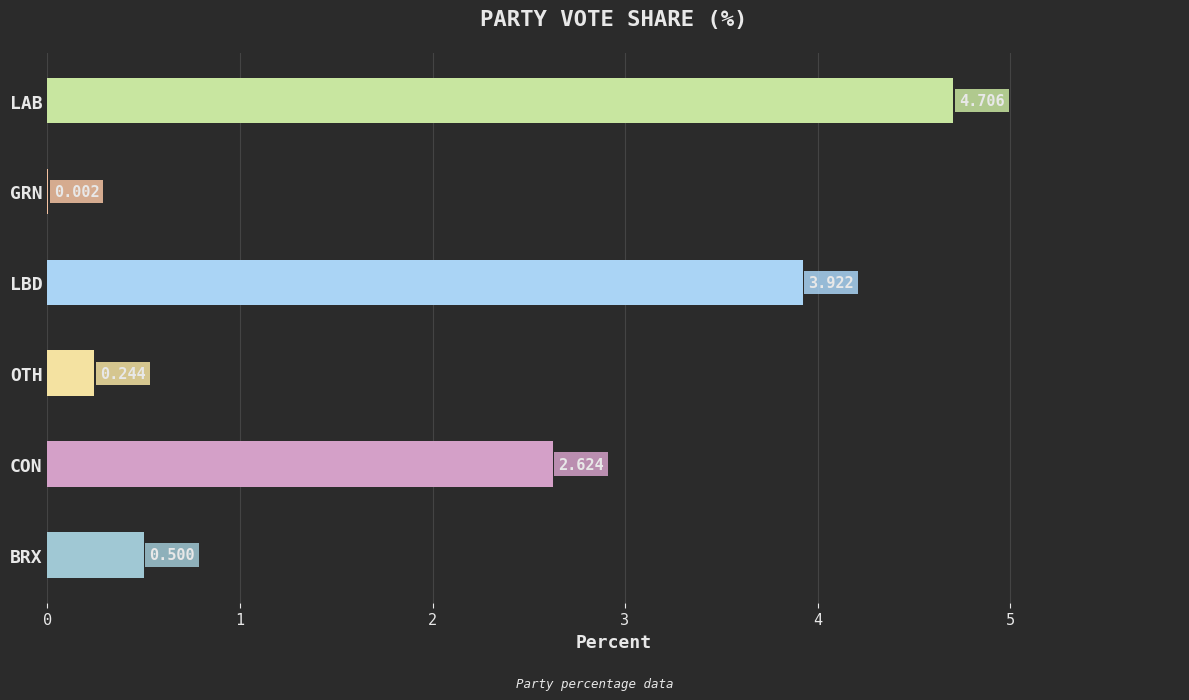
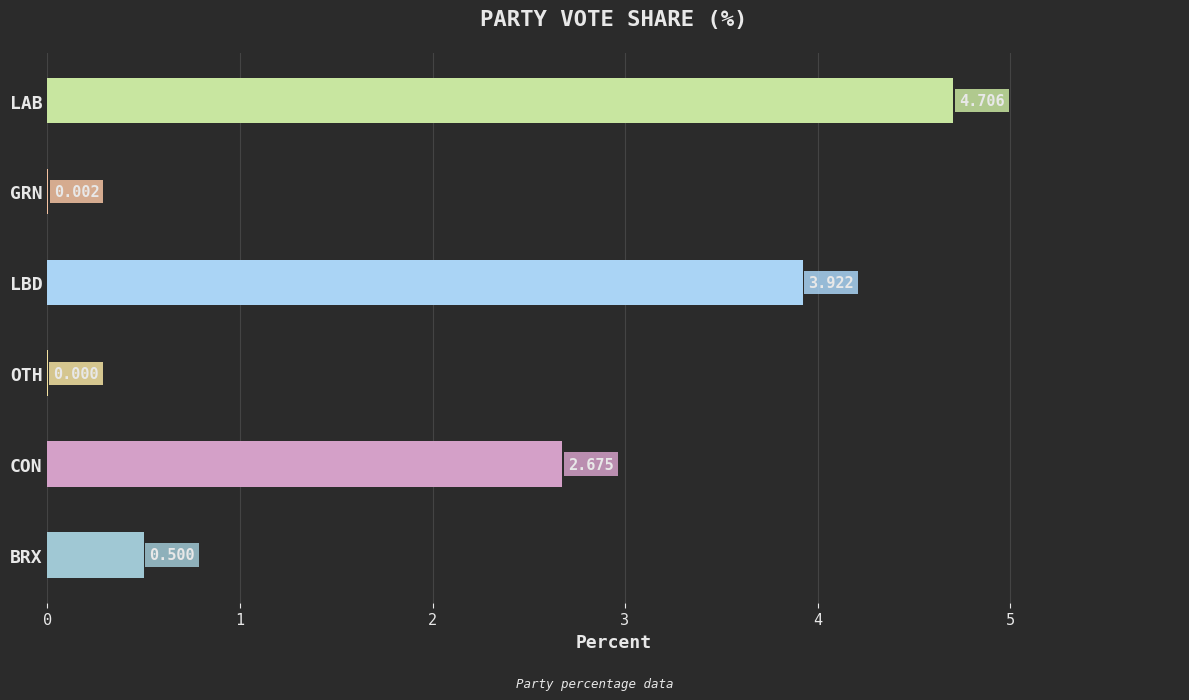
  {
-   "OTH": 0.244,
-   "CON": 2.624
+   "OTH": 0.000,
+   "CON": 2.675
  }
